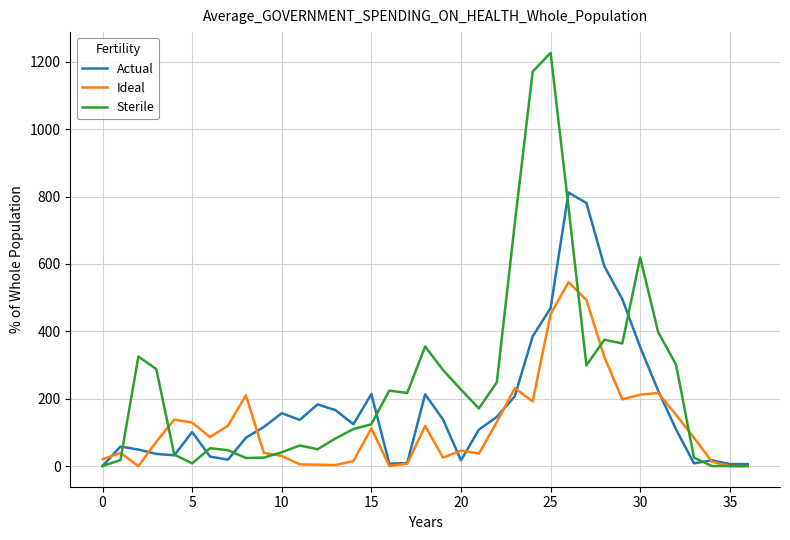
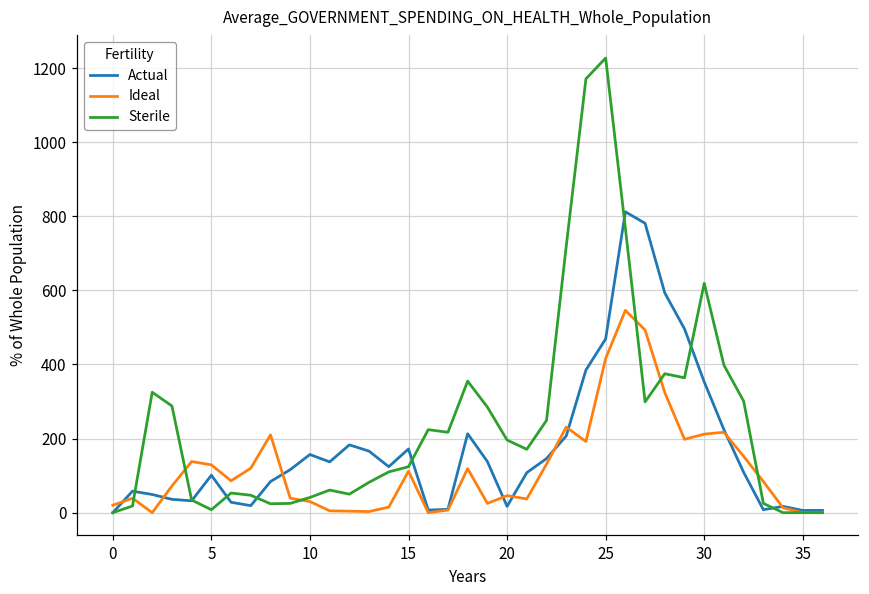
  {
    "Actual": {
      "5": 100,
      "10": 160,
-     "15": 210,
+     "15": 170,
      "20": 20,
      "25": 470,
      "30": 350
    },
    "Ideal": {
      "0": 20,
      "5": 130,
      "10": 30,
      "15": 110,
      "20": 50,
-     "25": 450,
+     "25": 420,
      "30": 210
    },
    "Sterile": {
      "5": 10,
      "10": 40,
      "15": 120,
-     "20": 230,
+     "20": 200,
      "25": 1230,
      "30": 620
    }
  }
